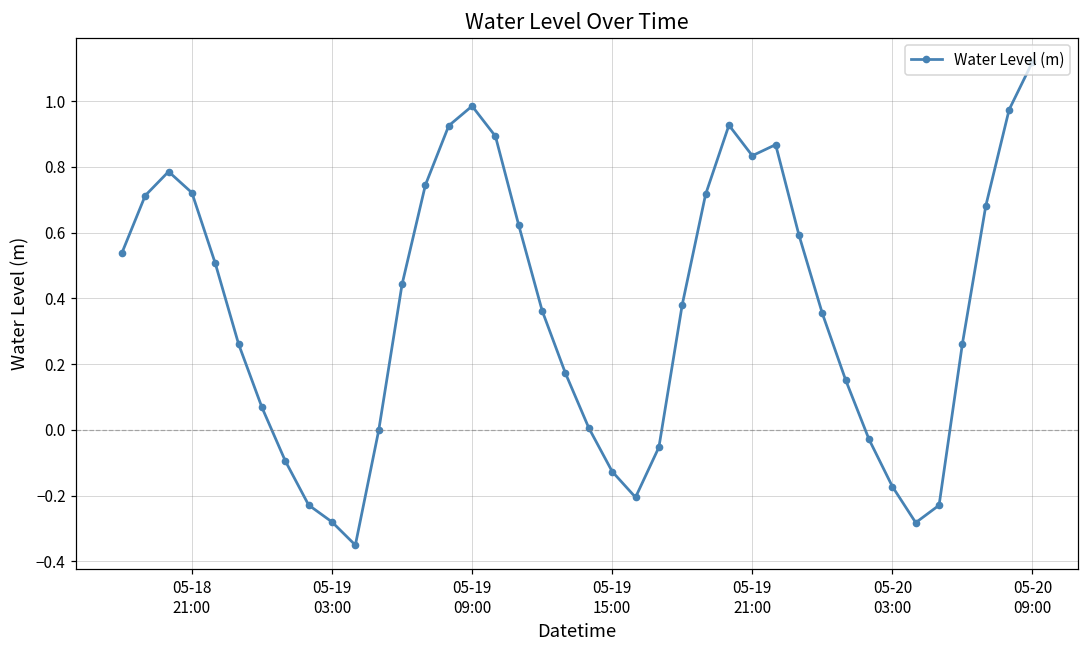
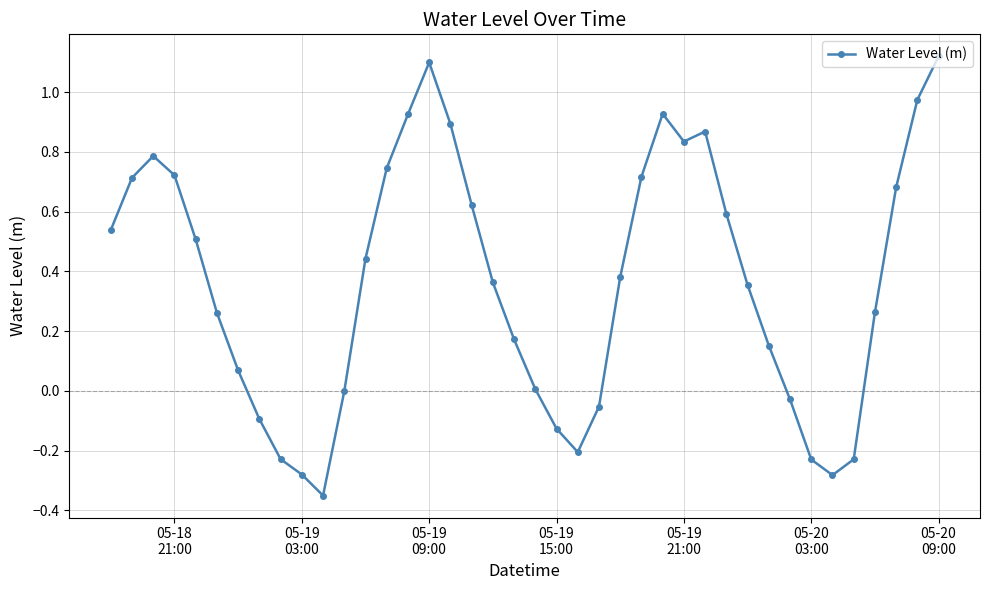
  {
    "05-18 21:00": 0.72,
    "05-19 03:00": -0.28,
-   "05-19 09:00": 0.99,
+   "05-19 09:00": 1.10,
    "05-19 15:00": -0.13,
    "05-19 21:00": 0.83,
-   "05-20 03:00": -0.17
+   "05-20 03:00": -0.23
  }
